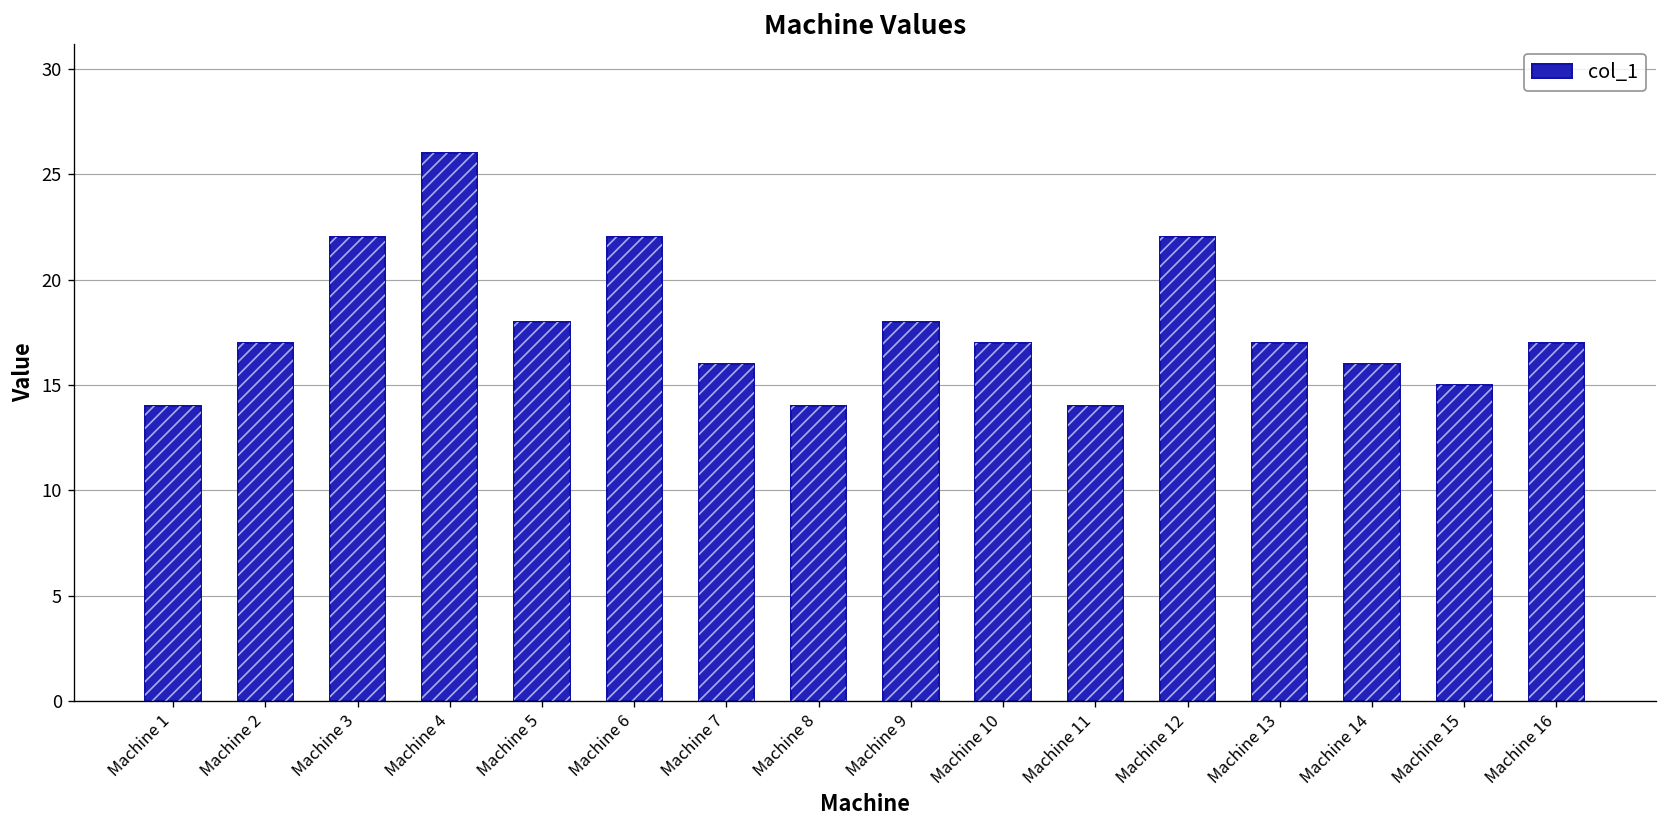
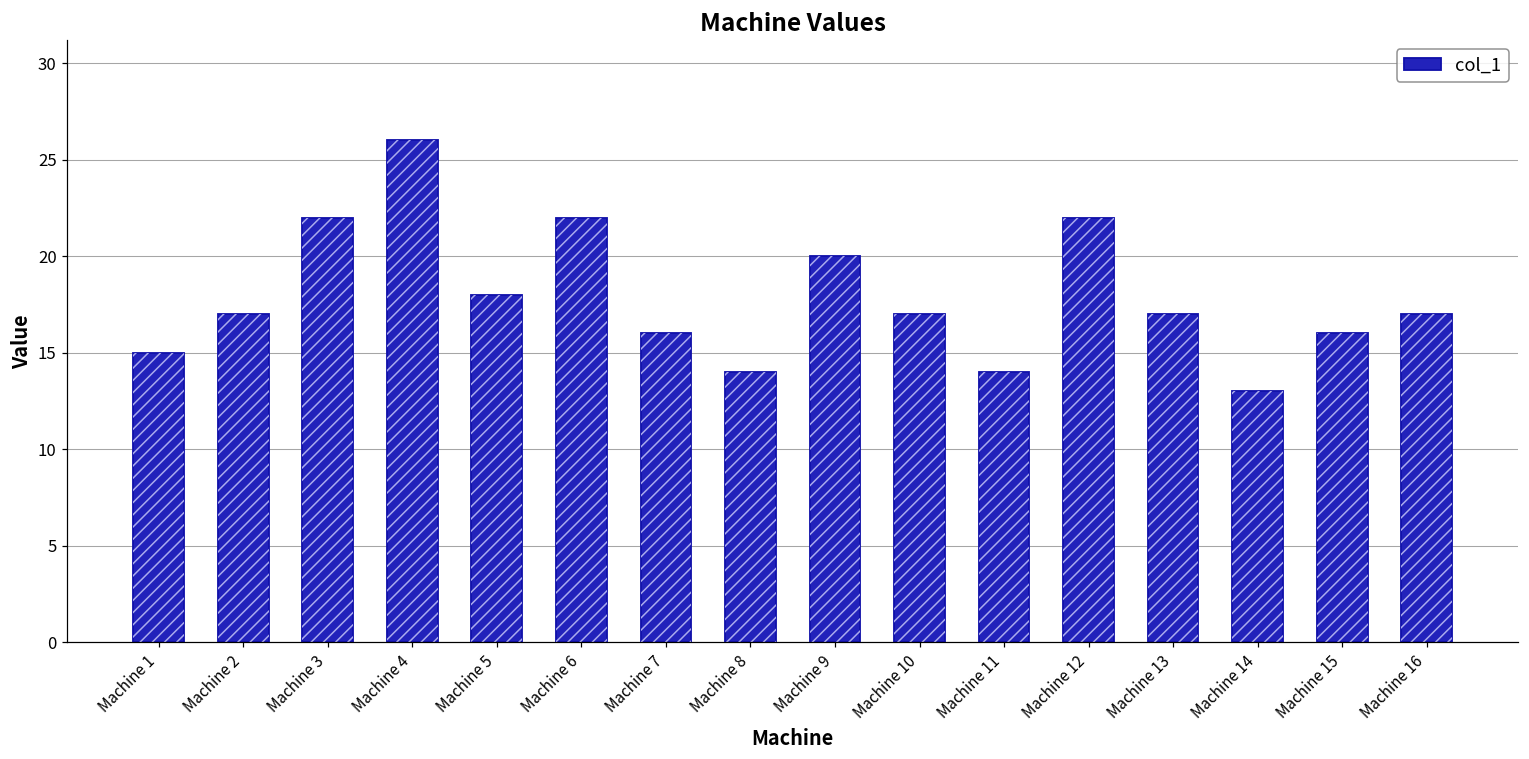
  {
-   "Machine 1": 14,
+   "Machine 1": 15,
    "Machine 2": 17,
    "Machine 3": 22,
    "Machine 4": 26,
    "Machine 5": 18,
    "Machine 6": 22,
    "Machine 7": 16,
    "Machine 8": 14,
-   "Machine 9": 18,
+   "Machine 9": 20,
    "Machine 10": 17,
    "Machine 11": 14,
    "Machine 12": 22,
    "Machine 13": 17,
-   "Machine 14": 16,
-   "Machine 15": 15,
+   "Machine 14": 13,
+   "Machine 15": 16,
    "Machine 16": 17
  }
